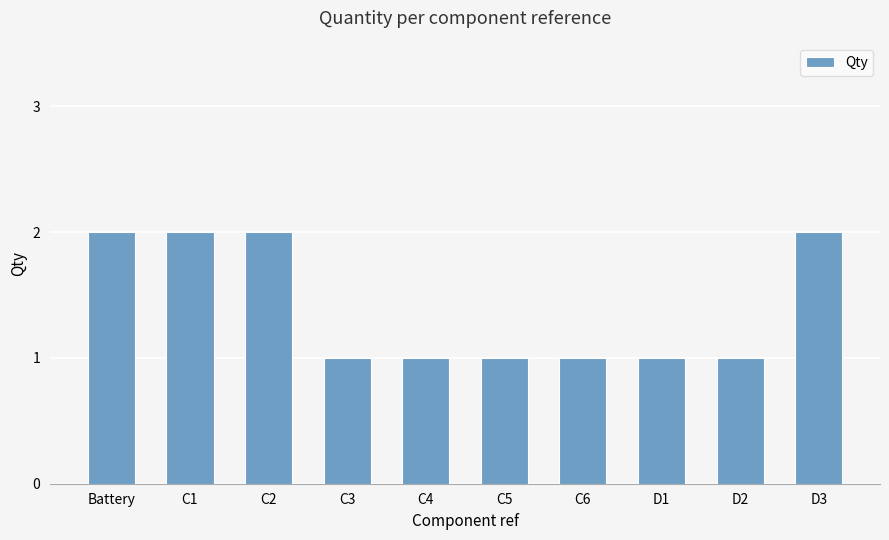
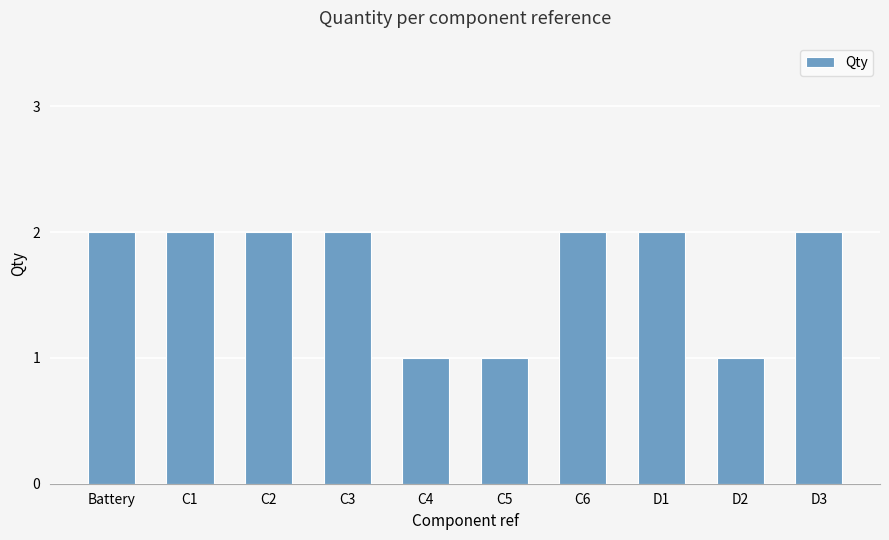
  {
    "Battery": 2,
    "C1": 2,
    "C2": 2,
-   "C3": 1,
+   "C3": 2,
    "C4": 1,
    "C5": 1,
-   "C6": 1,
-   "D1": 1,
+   "C6": 2,
+   "D1": 2,
    "D2": 1,
    "D3": 2
  }
